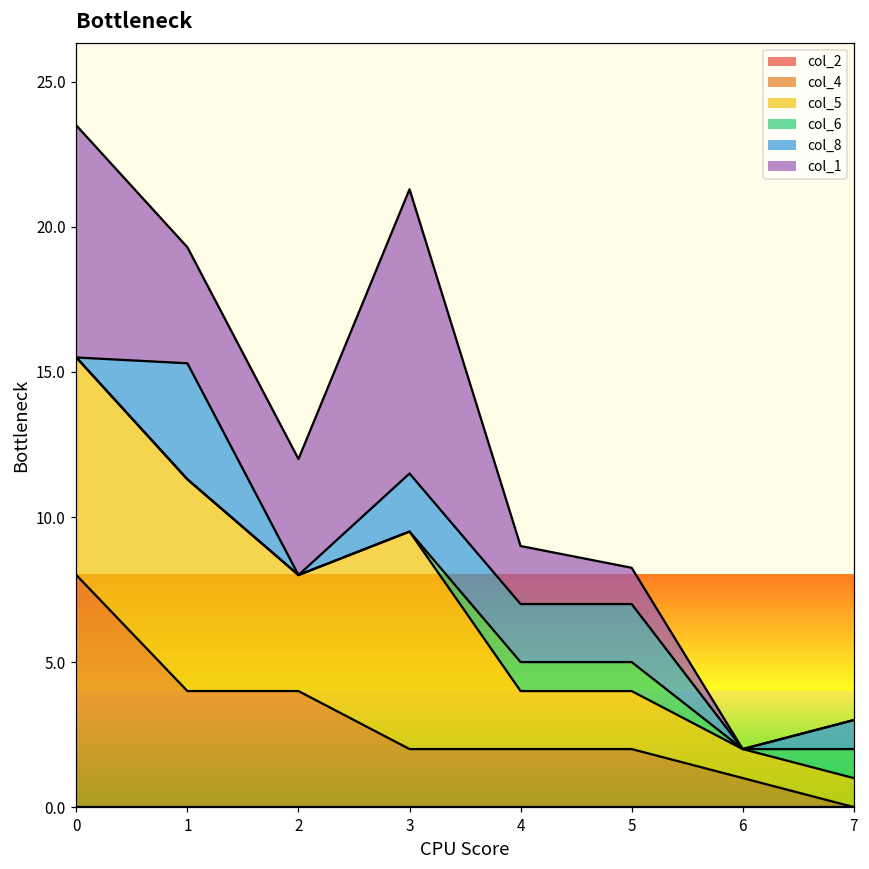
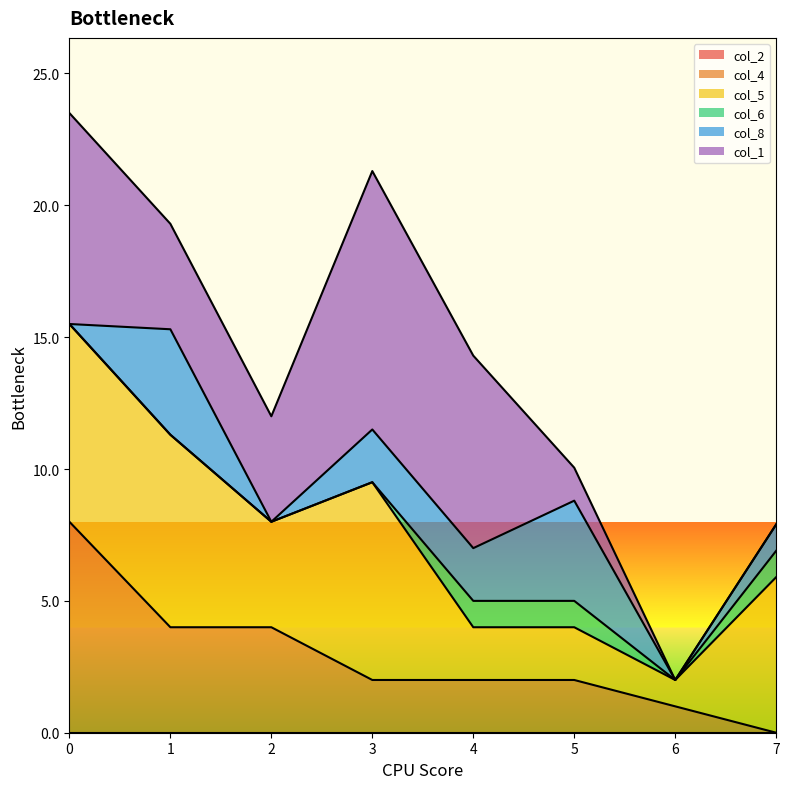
  {
    "col_5": {
      "4": 2.0,
      "5": 2.0,
-     "7": 1.0
+     "7": 5.9
    },
    "col_6": {
      "4": 1.0,
      "5": 1.0,
      "7": 1.0
    },
    "col_8": {
      "1": 4.0,
      "3": 2.0,
      "4": 2.0,
-     "5": 2.0
+     "5": 3.8
    },
    "col_1": {
      "0": 8.0,
      "1": 4.0,
      "2": 4.0,
      "3": 9.8,
-     "4": 2.0,
+     "4": 7.3,
      "5": 1.3
    }
  }
